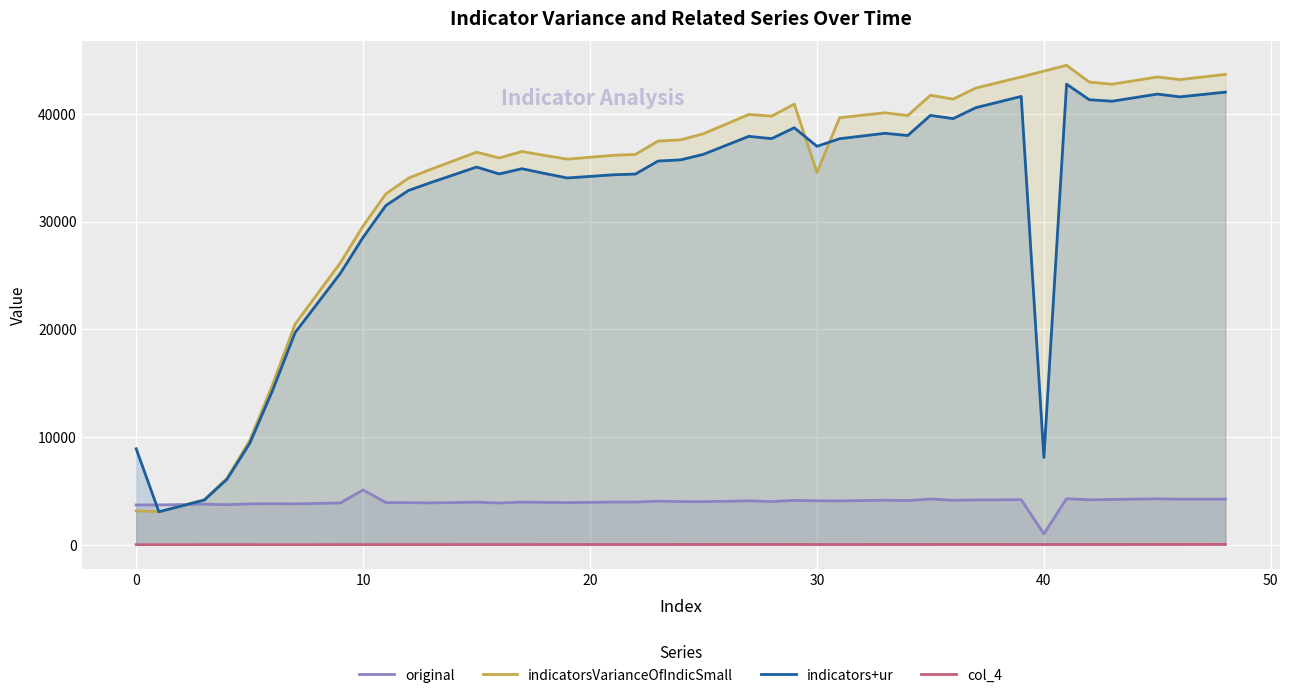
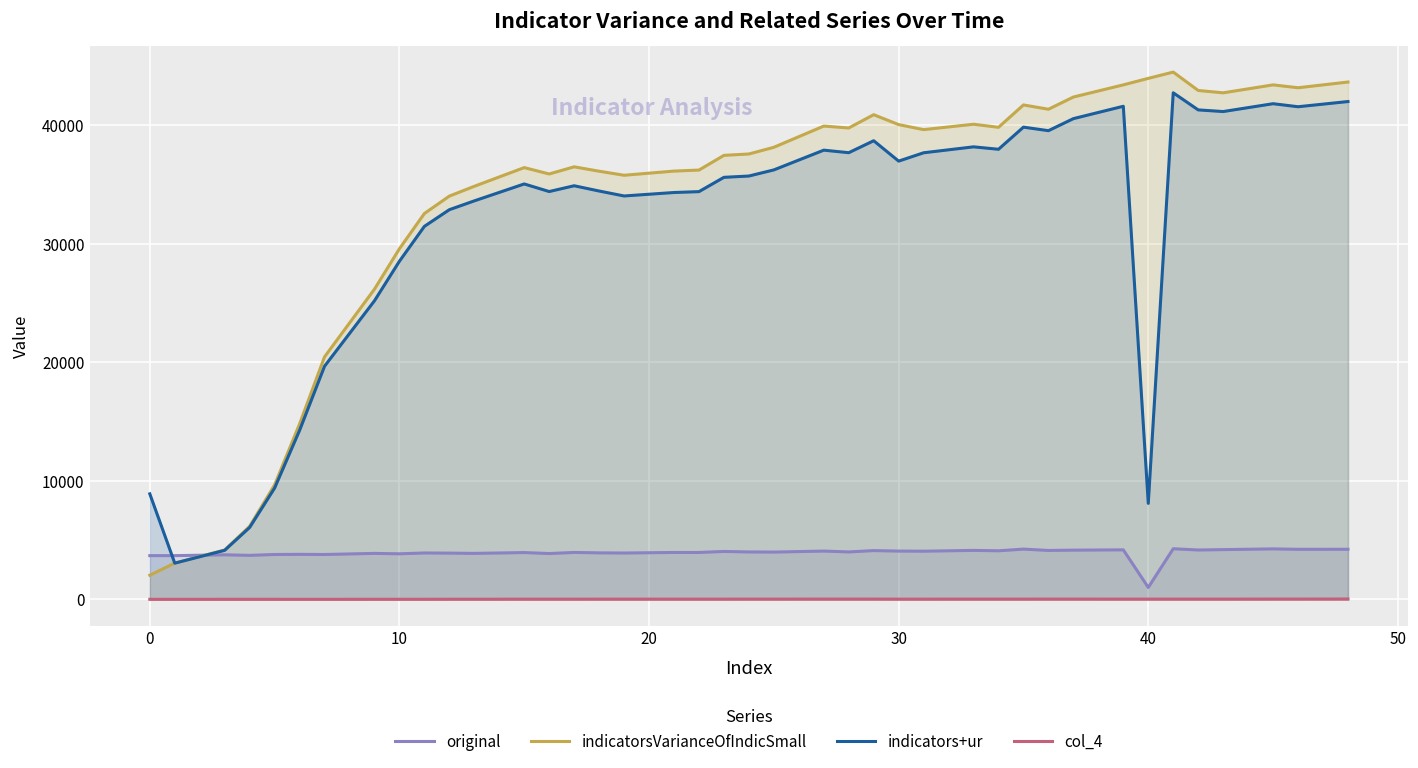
  {
    "original": {
      "0": 3700,
-     "10": 5100,
+     "10": 3800,
      "30": 4100,
      "40": 1000
    },
    "indicatorsVarianceOfIndicSmall": {
-     "0": 3200,
+     "0": 2000,
      "10": 29600,
-     "30": 34600,
+     "30": 40100,
      "40": 44000
    },
    "indicators+ur": {
      "0": 8900,
      "10": 28500,
      "30": 37000,
      "40": 8100
    },
    "col_4": {
      "0": 0,
      "10": 0,
      "30": 0,
      "40": 0
    }
  }
